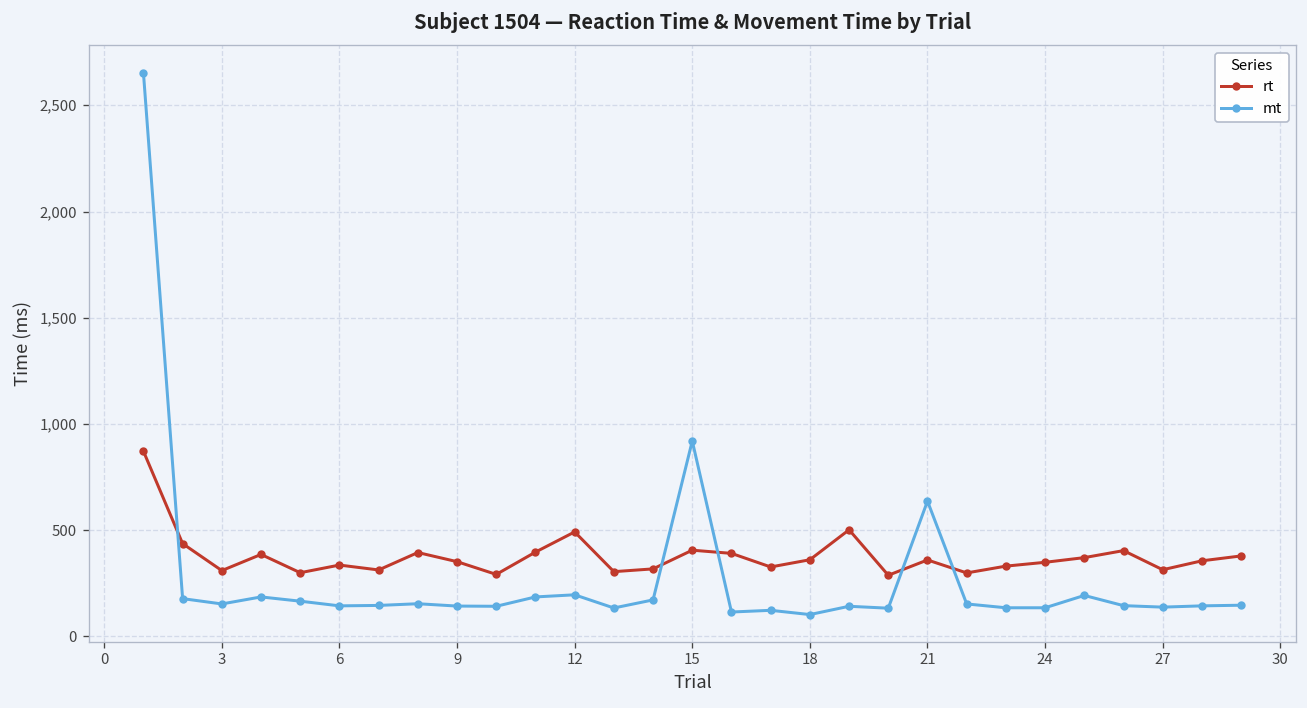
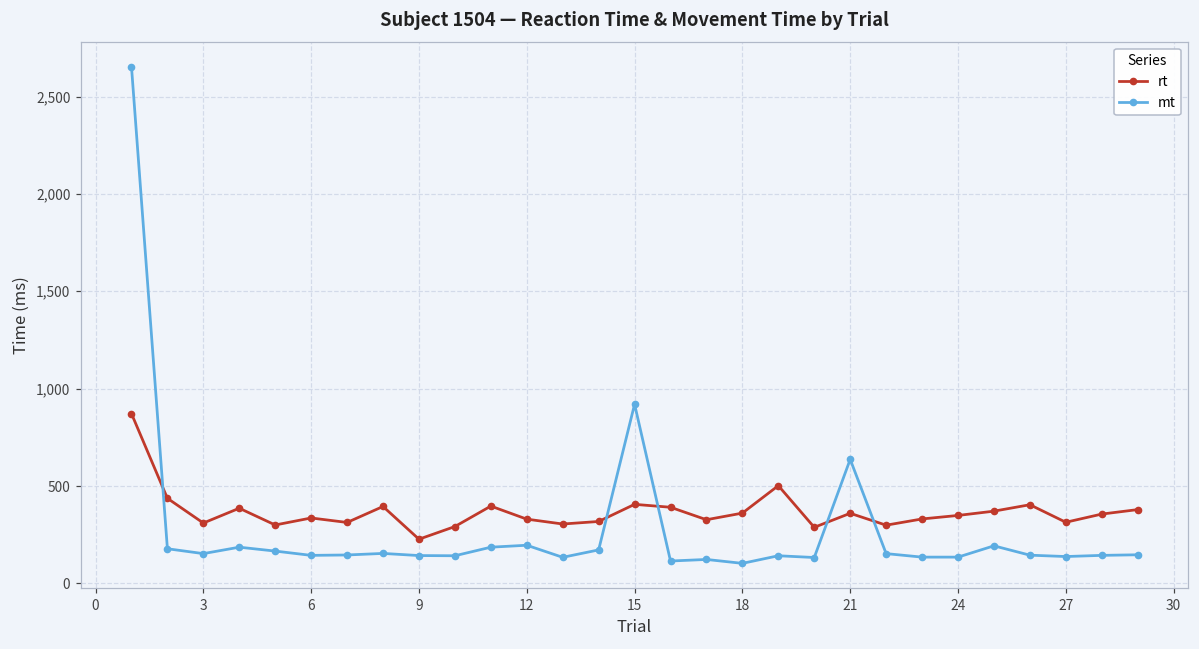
  {
    "rt": {
      "3": 310,
      "6": 340,
-     "9": 350,
-     "12": 490,
+     "9": 230,
+     "12": 330,
      "15": 410,
      "18": 360,
      "21": 360,
      "24": 350,
      "27": 310
    },
    "mt": {
      "3": 150,
      "6": 140,
      "9": 140,
      "12": 200,
      "15": 920,
      "18": 100,
      "21": 640,
      "24": 140,
      "27": 140
    }
  }
